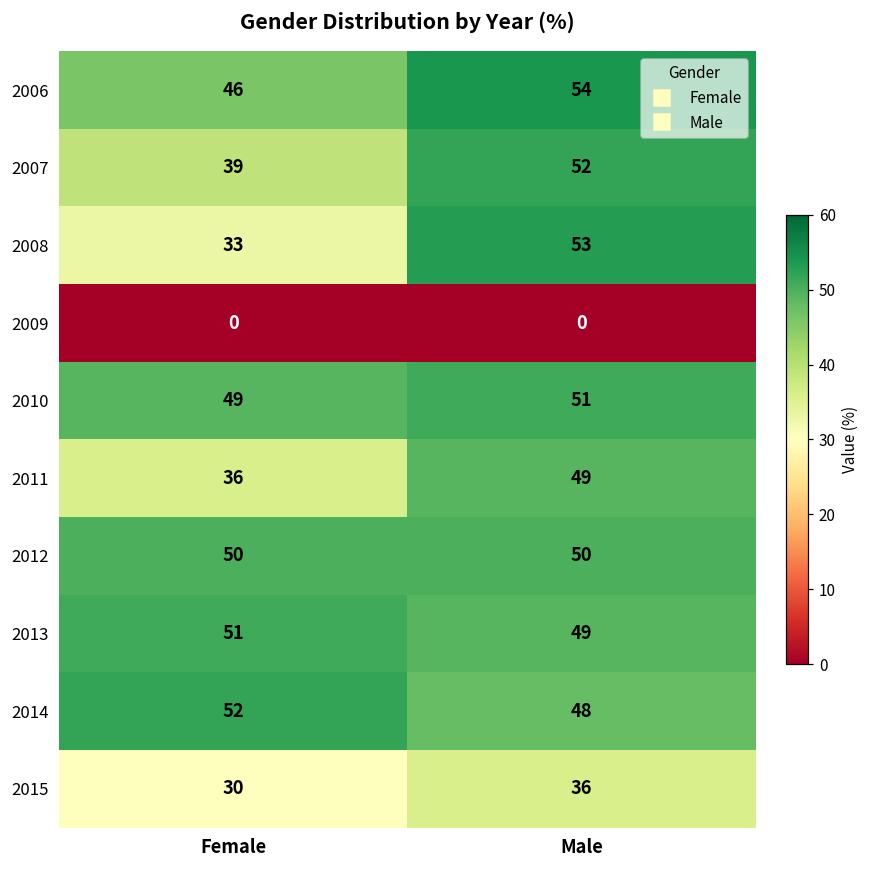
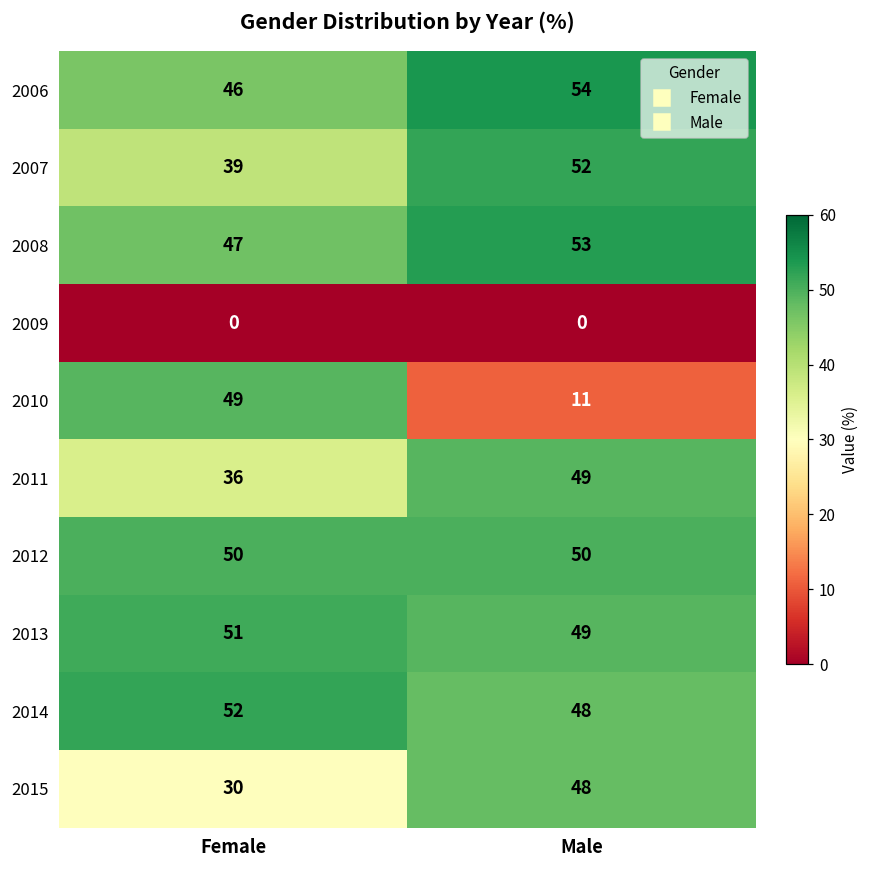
  {
    "2006": {
      "Female": 46,
      "Male": 54
    },
    "2007": {
      "Female": 39,
      "Male": 52
    },
    "2008": {
-     "Female": 33,
+     "Female": 47,
      "Male": 53
    },
    "2009": {
      "Female": 0,
      "Male": 0
    },
    "2010": {
      "Female": 49,
-     "Male": 51
+     "Male": 11
    },
    "2011": {
      "Female": 36,
      "Male": 49
    },
    "2012": {
      "Female": 50,
      "Male": 50
    },
    "2013": {
      "Female": 51,
      "Male": 49
    },
    "2014": {
      "Female": 52,
      "Male": 48
    },
    "2015": {
      "Female": 30,
-     "Male": 36
+     "Male": 48
    }
  }
